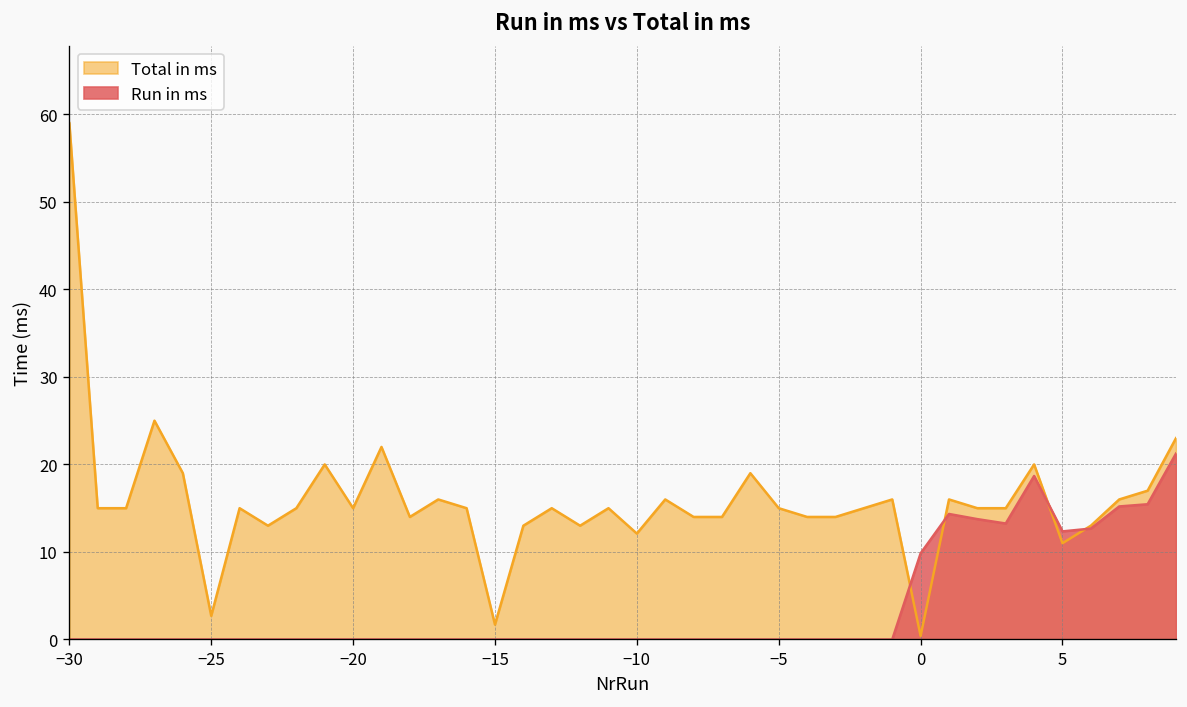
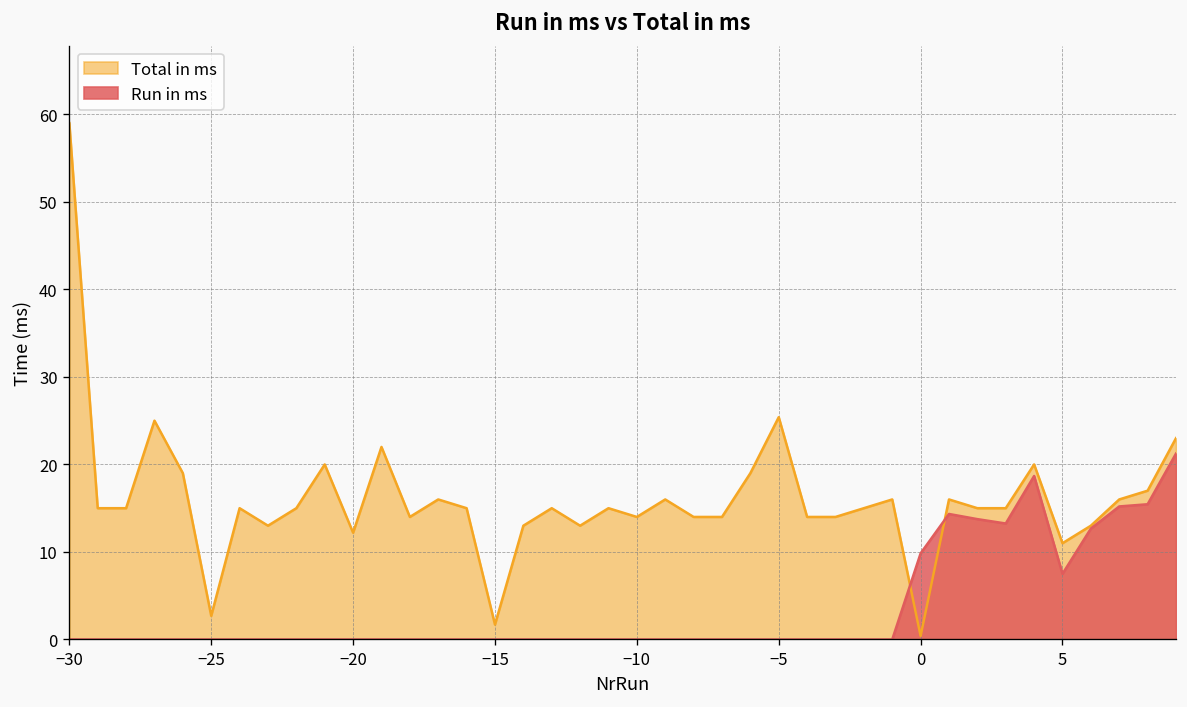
  {
    "Total in ms": {
      "−30": 59,
      "−25": 3,
-     "−20": 15,
+     "−20": 12,
      "−15": 2,
-     "−10": 12,
-     "−5": 15,
+     "−10": 14,
+     "−5": 25,
      "0": 0,
      "5": 11
    },
    "Run in ms": {
      "−30": 0,
      "−25": 0,
      "−20": 0,
      "−15": 0,
      "−10": 0,
      "−5": 0,
      "0": 10,
-     "5": 12
+     "5": 8
    }
  }
